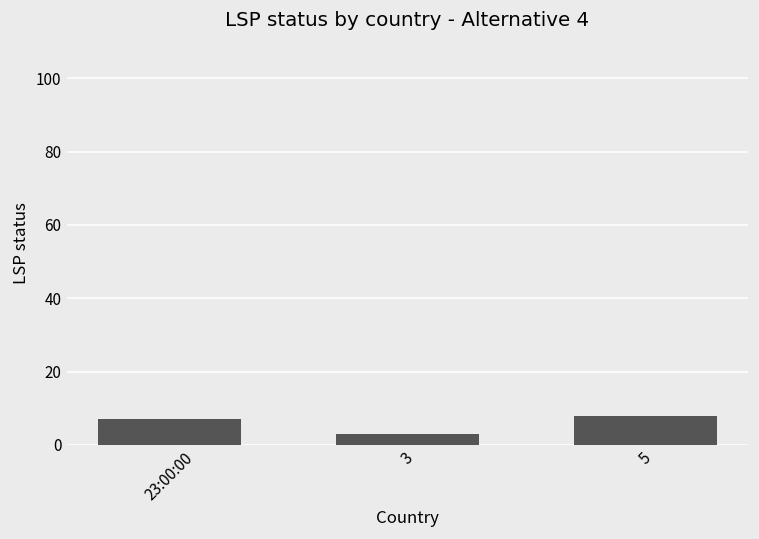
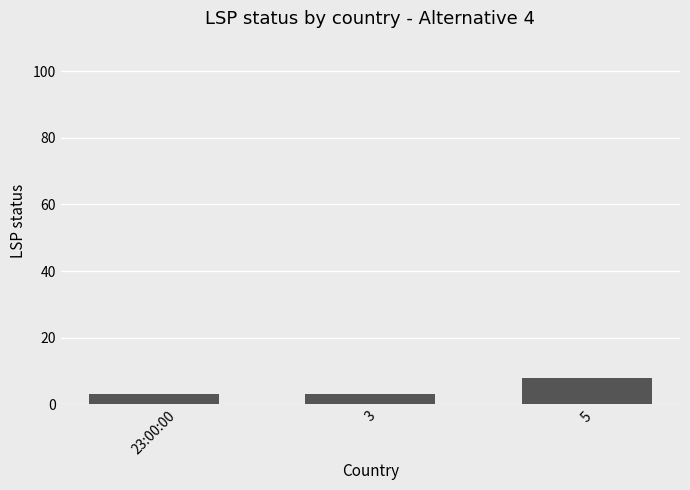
  {
-   "23:00:00": 7,
+   "23:00:00": 3,
    "3": 3,
    "5": 8
  }
